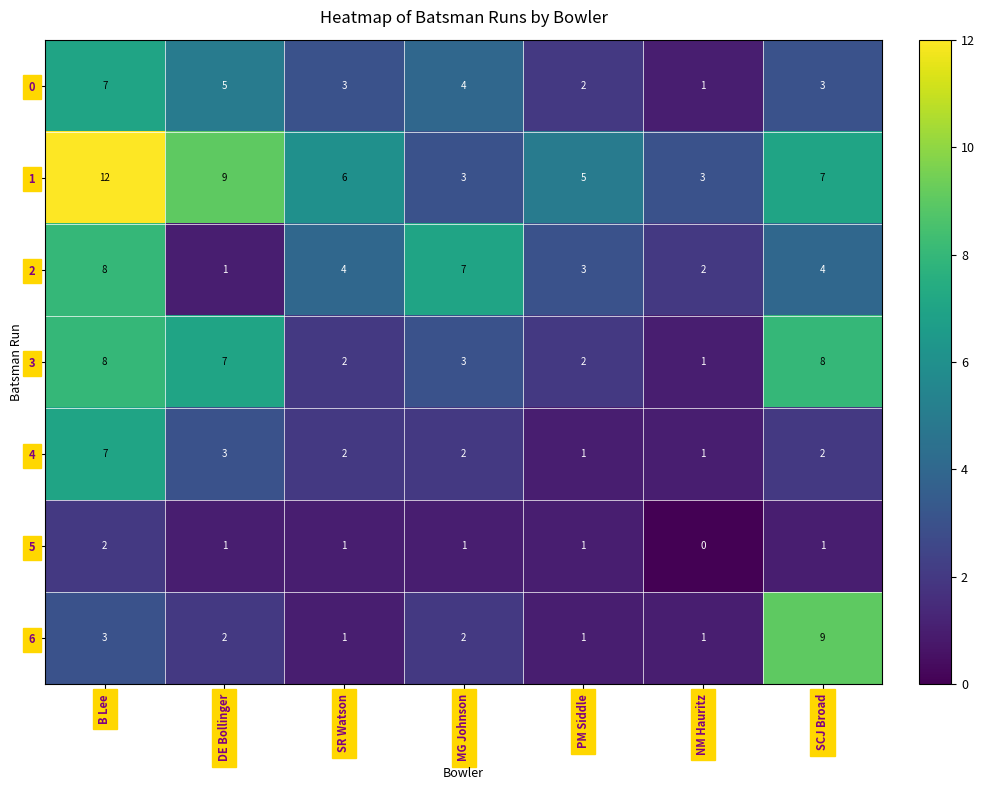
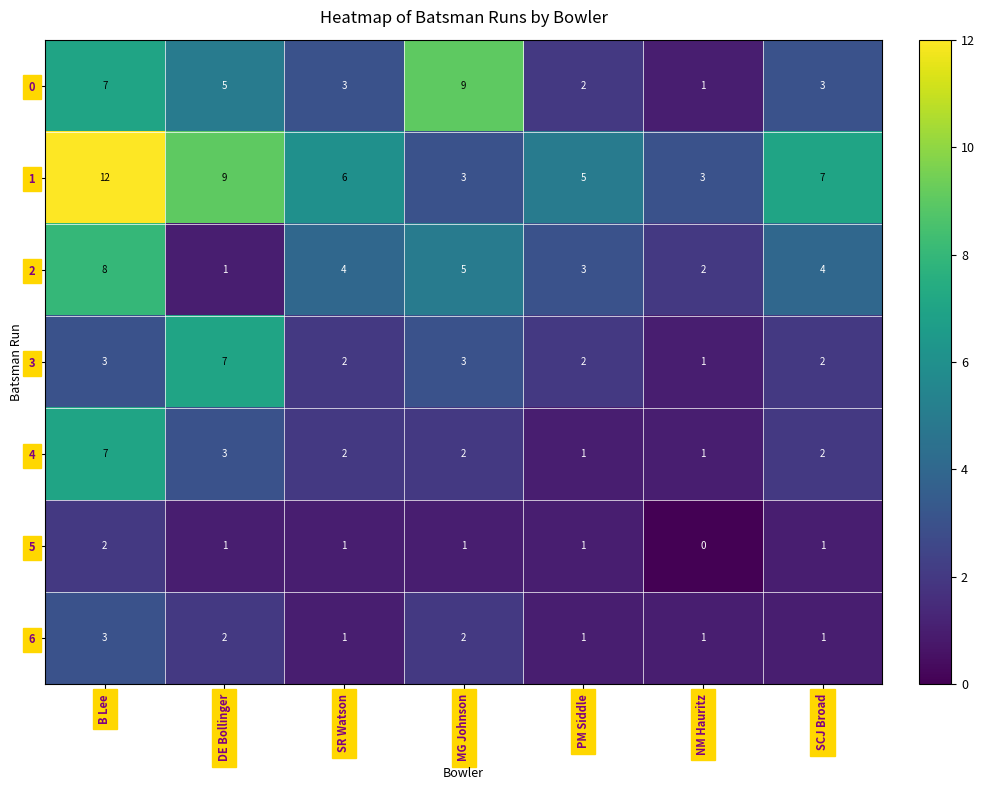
  {
    "0": {
      "B Lee": 7,
      "DE Bollinger": 5,
      "SR Watson": 3,
-     "MG Johnson": 4,
+     "MG Johnson": 9,
      "PM Siddle": 2,
      "NM Hauritz": 1,
      "SCJ Broad": 3
    },
    "1": {
      "B Lee": 12,
      "DE Bollinger": 9,
      "SR Watson": 6,
      "MG Johnson": 3,
      "PM Siddle": 5,
      "NM Hauritz": 3,
      "SCJ Broad": 7
    },
    "2": {
      "B Lee": 8,
      "DE Bollinger": 1,
      "SR Watson": 4,
-     "MG Johnson": 7,
+     "MG Johnson": 5,
      "PM Siddle": 3,
      "NM Hauritz": 2,
      "SCJ Broad": 4
    },
    "3": {
-     "B Lee": 8,
+     "B Lee": 3,
      "DE Bollinger": 7,
      "SR Watson": 2,
      "MG Johnson": 3,
      "PM Siddle": 2,
      "NM Hauritz": 1,
-     "SCJ Broad": 8
+     "SCJ Broad": 2
    },
    "4": {
      "B Lee": 7,
      "DE Bollinger": 3,
      "SR Watson": 2,
      "MG Johnson": 2,
      "PM Siddle": 1,
      "NM Hauritz": 1,
      "SCJ Broad": 2
    },
    "5": {
      "B Lee": 2,
      "DE Bollinger": 1,
      "SR Watson": 1,
      "MG Johnson": 1,
      "PM Siddle": 1,
      "NM Hauritz": 0,
      "SCJ Broad": 1
    },
    "6": {
      "B Lee": 3,
      "DE Bollinger": 2,
      "SR Watson": 1,
      "MG Johnson": 2,
      "PM Siddle": 1,
      "NM Hauritz": 1,
-     "SCJ Broad": 9
+     "SCJ Broad": 1
    }
  }
